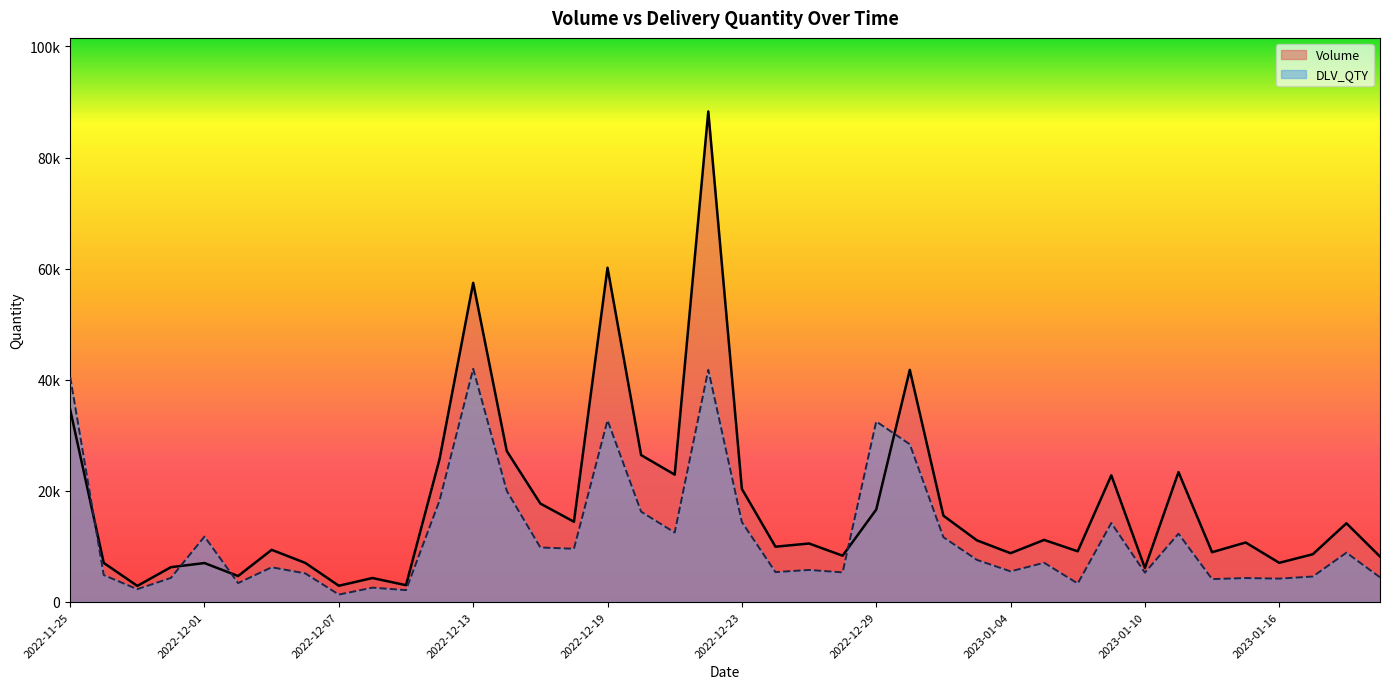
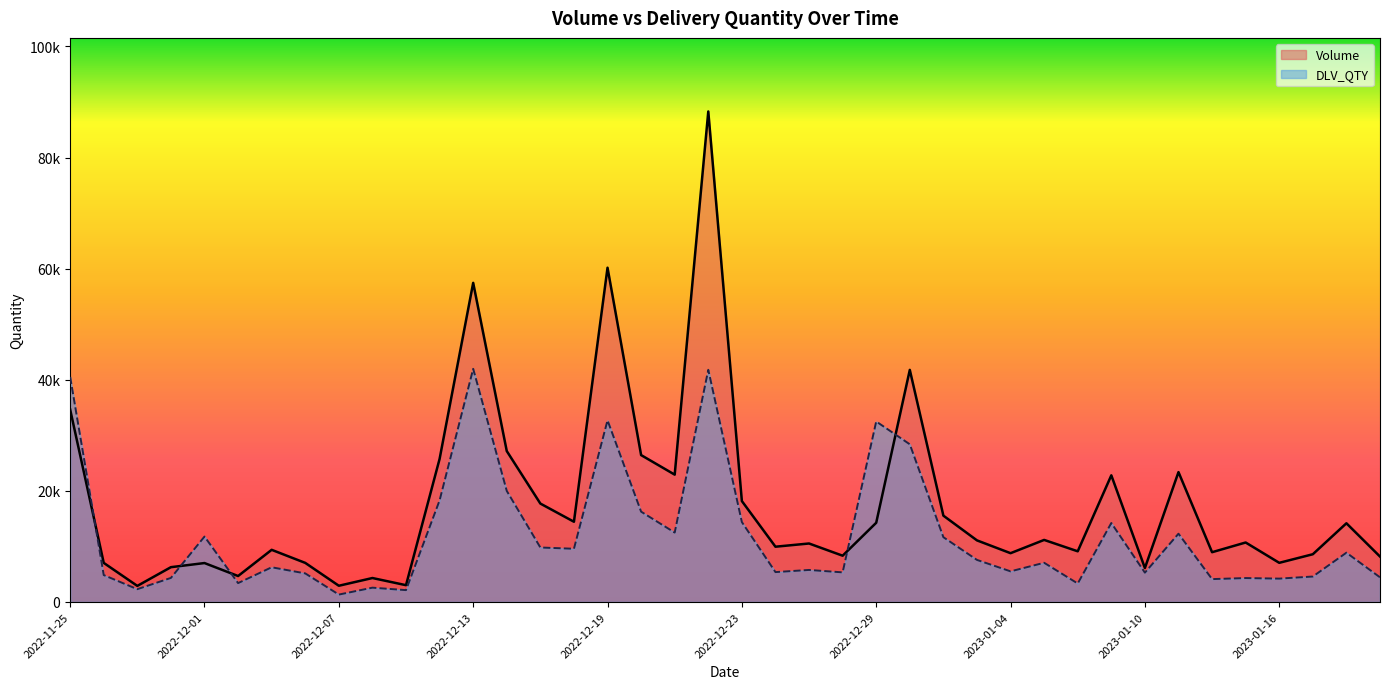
  {
    "Volume": {
      "2022-11-25": 35000,
      "2022-12-01": 7000,
      "2022-12-07": 3000,
      "2022-12-13": 57000,
      "2022-12-19": 60000,
-     "2022-12-23": 20000,
-     "2022-12-29": 17000,
+     "2022-12-23": 18000,
+     "2022-12-29": 14000,
      "2023-01-04": 9000,
      "2023-01-10": 6000,
      "2023-01-16": 7000
    },
    "DLV_QTY": {
      "2022-11-25": 41000,
      "2022-12-01": 12000,
      "2022-12-07": 1000,
      "2022-12-13": 42000,
      "2022-12-19": 33000,
      "2022-12-23": 14000,
      "2022-12-29": 32000,
      "2023-01-04": 6000,
      "2023-01-10": 5000,
      "2023-01-16": 4000
    }
  }
